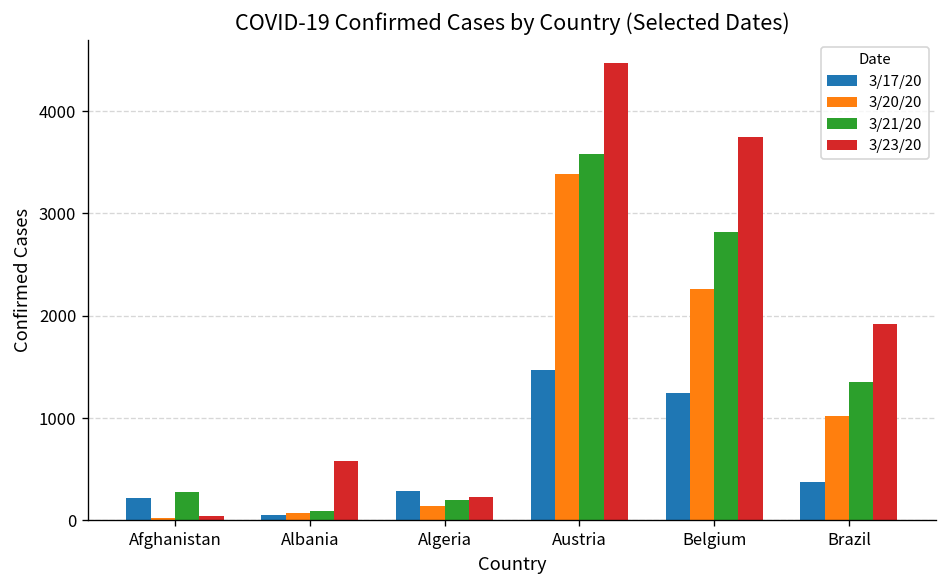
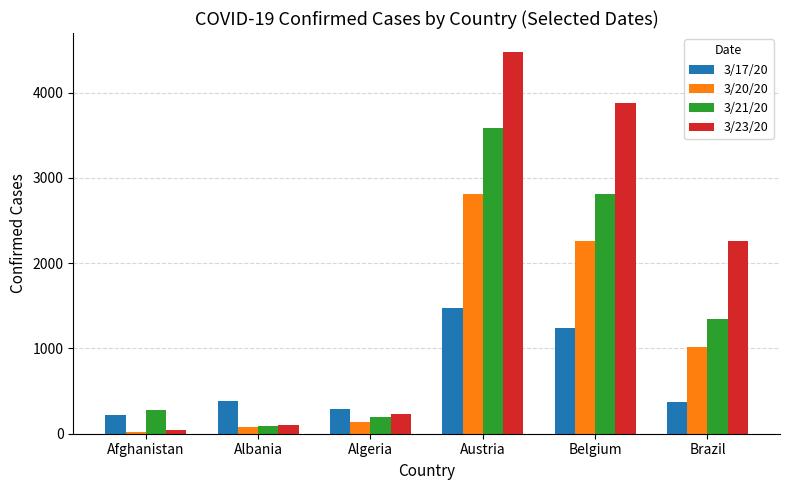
  {
    "3/17/20": {
      "Afghanistan": 200,
-     "Albania": 100,
+     "Albania": 400,
      "Algeria": 300,
      "Austria": 1500,
      "Belgium": 1200,
      "Brazil": 400
    },
    "3/20/20": {
      "Albania": 100,
      "Algeria": 100,
-     "Austria": 3400,
+     "Austria": 2800,
      "Belgium": 2300,
      "Brazil": 1000
    },
    "3/21/20": {
      "Afghanistan": 300,
      "Albania": 100,
      "Algeria": 200,
      "Austria": 3600,
      "Belgium": 2800,
      "Brazil": 1400
    },
    "3/23/20": {
      "Afghanistan": 0,
-     "Albania": 600,
+     "Albania": 100,
      "Algeria": 200,
      "Austria": 4500,
-     "Belgium": 3700,
-     "Brazil": 1900
+     "Belgium": 3900,
+     "Brazil": 2300
    }
  }
